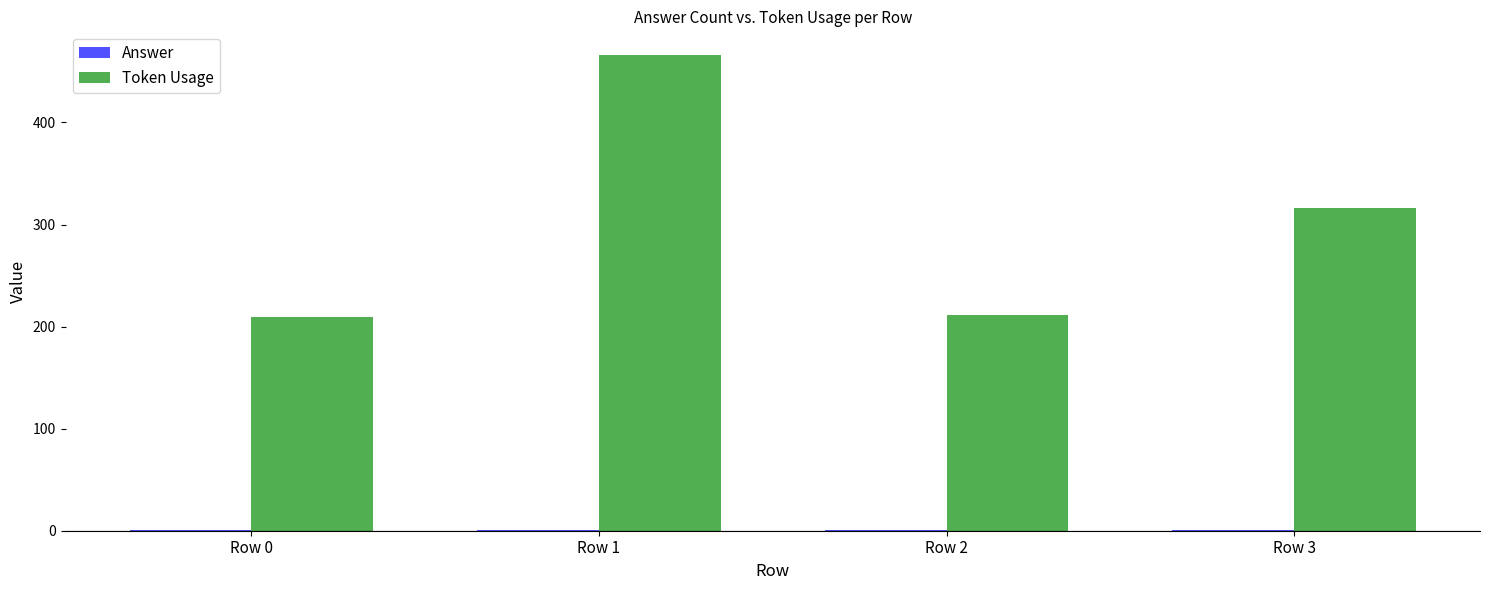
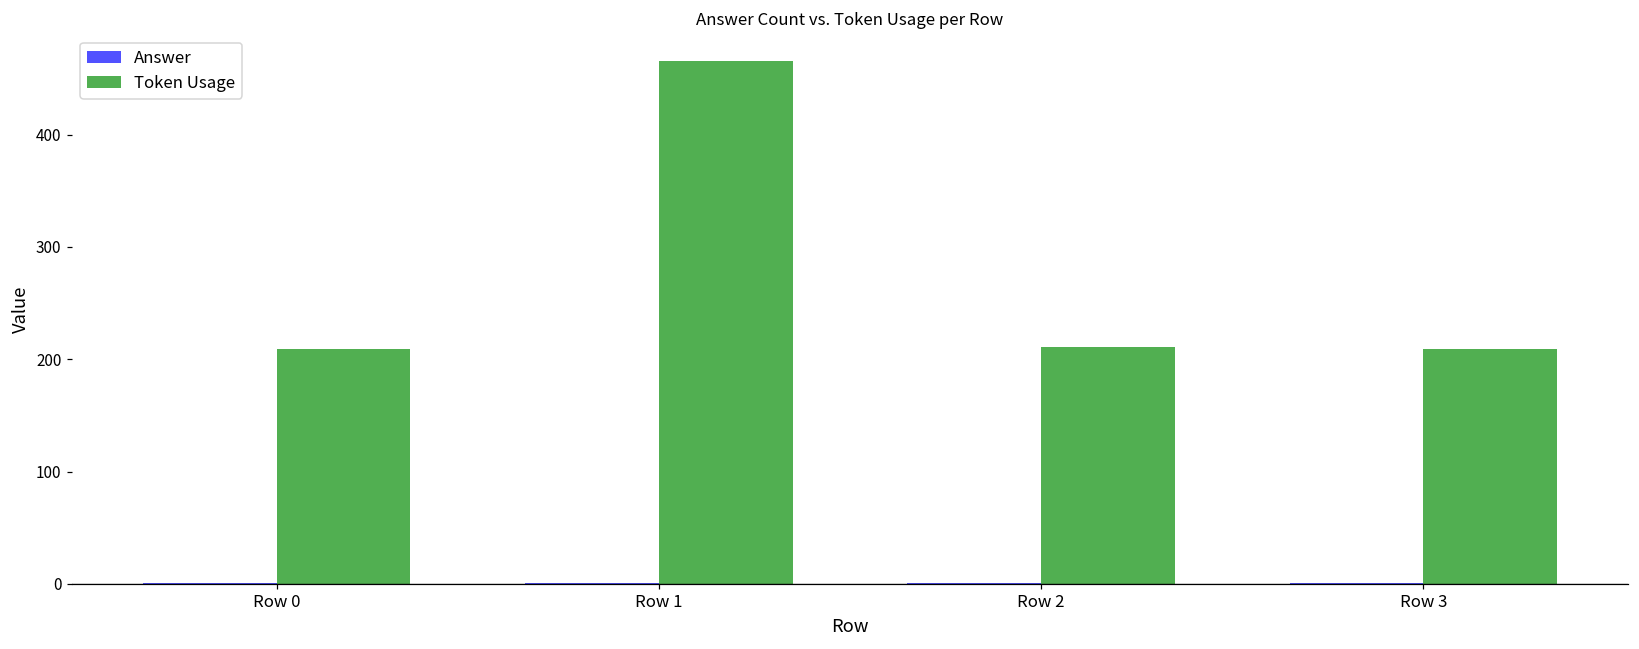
  {
    "Token Usage": {
      "Row 0": 209,
      "Row 1": 466,
      "Row 2": 211,
-     "Row 3": 316
+     "Row 3": 209
    }
  }
